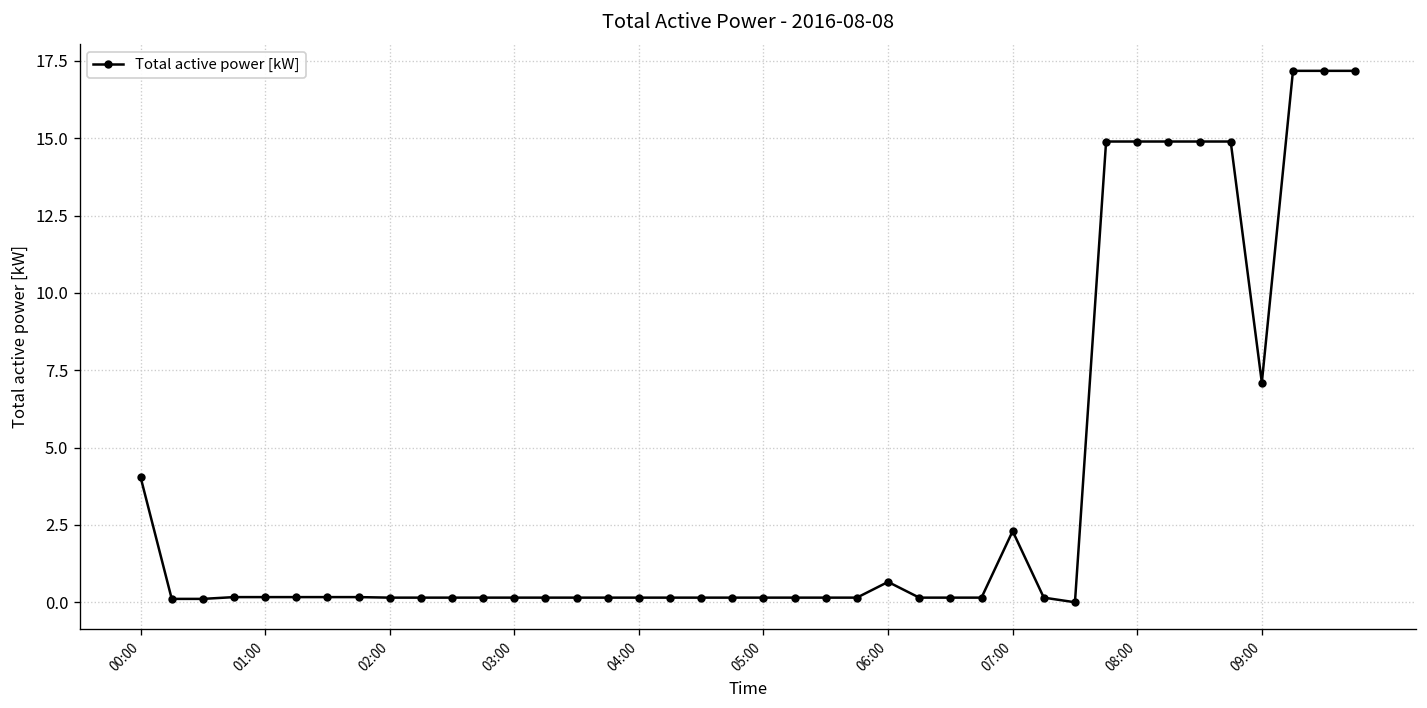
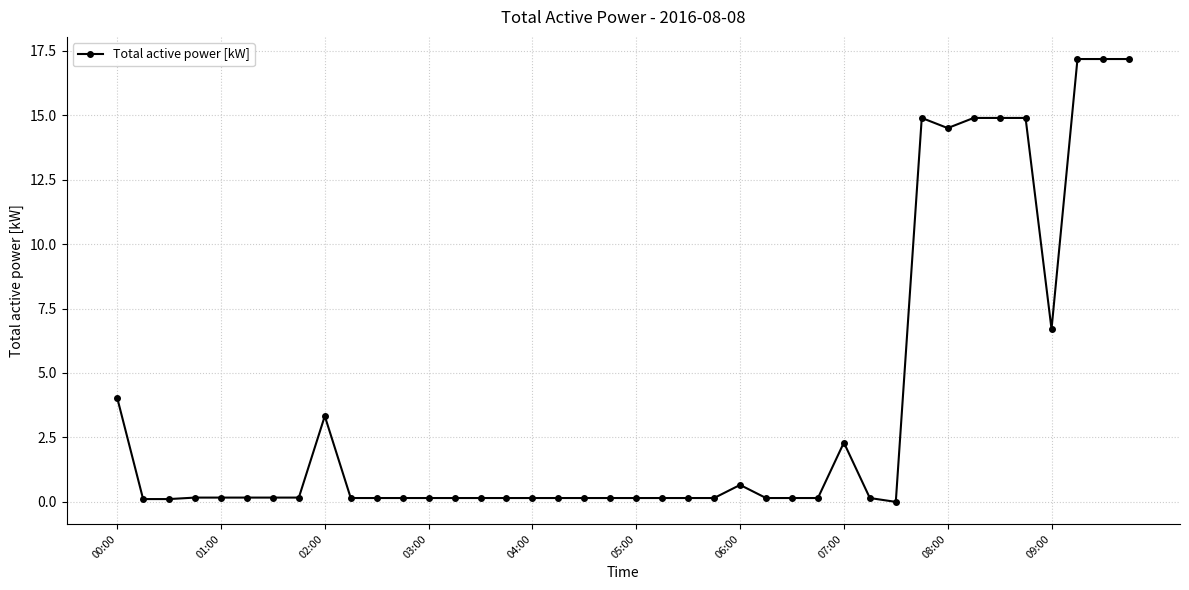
  {
    "00:00": 4.0,
    "01:00": 0.2,
-   "02:00": 0.1,
+   "02:00": 3.3,
    "03:00": 0.1,
    "04:00": 0.1,
    "05:00": 0.1,
    "06:00": 0.7,
    "07:00": 2.3,
-   "08:00": 14.9,
-   "09:00": 7.1
+   "08:00": 14.5,
+   "09:00": 6.7
  }
